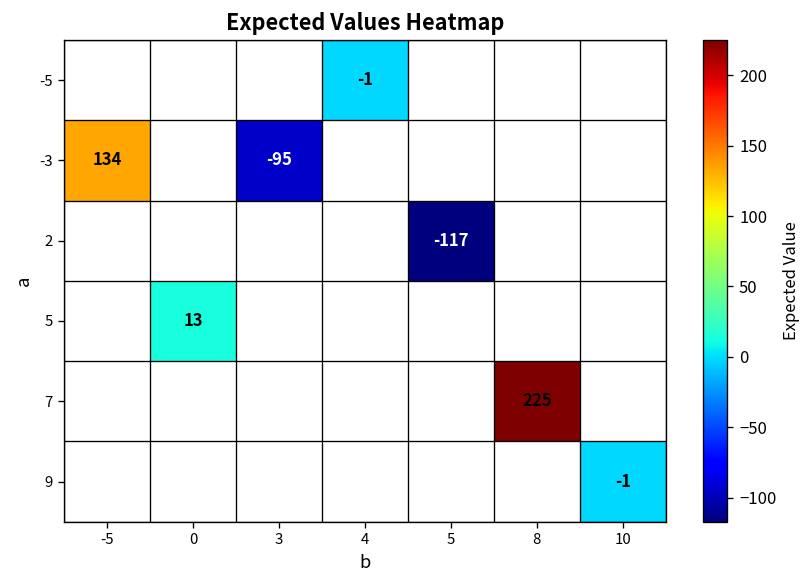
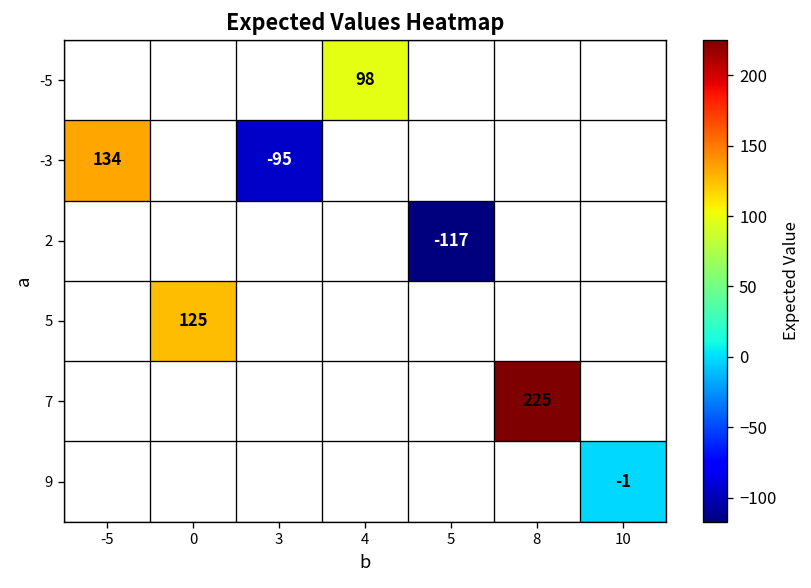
  {
    "-5": {
-     "4": -1
+     "4": 98
    },
    "-3": {
      "-5": 134,
      "3": -95
    },
    "2": {
      "5": -117
    },
    "5": {
-     "0": 13
+     "0": 125
    },
    "7": {
      "8": 225
    },
    "9": {
      "10": -1
    }
  }
